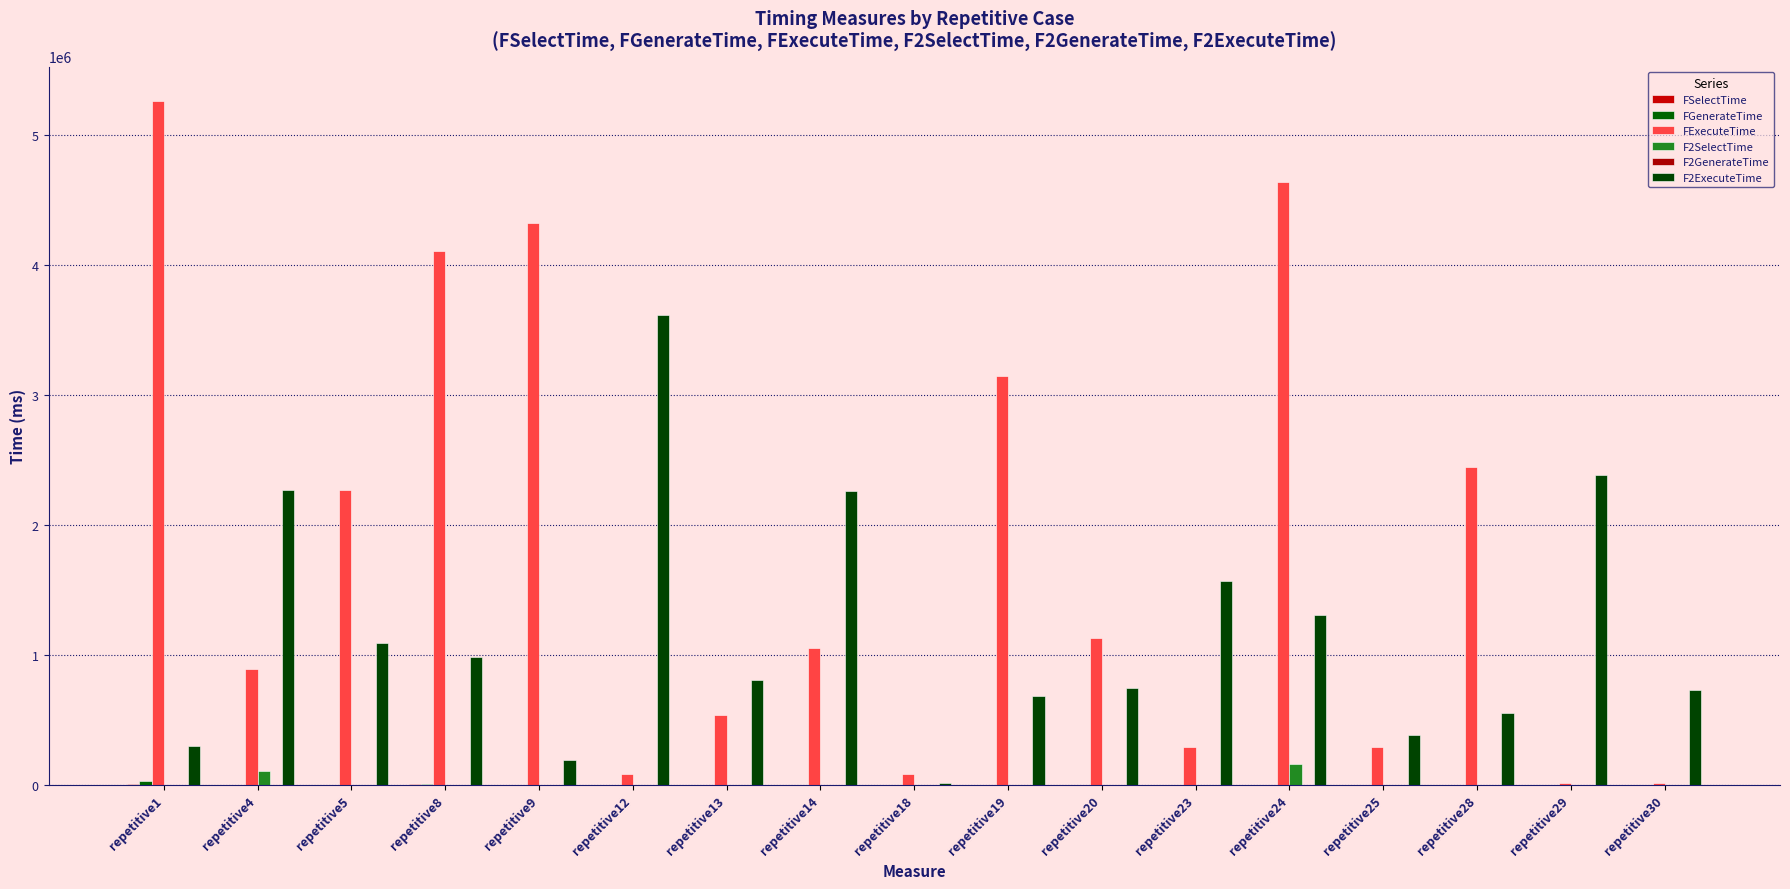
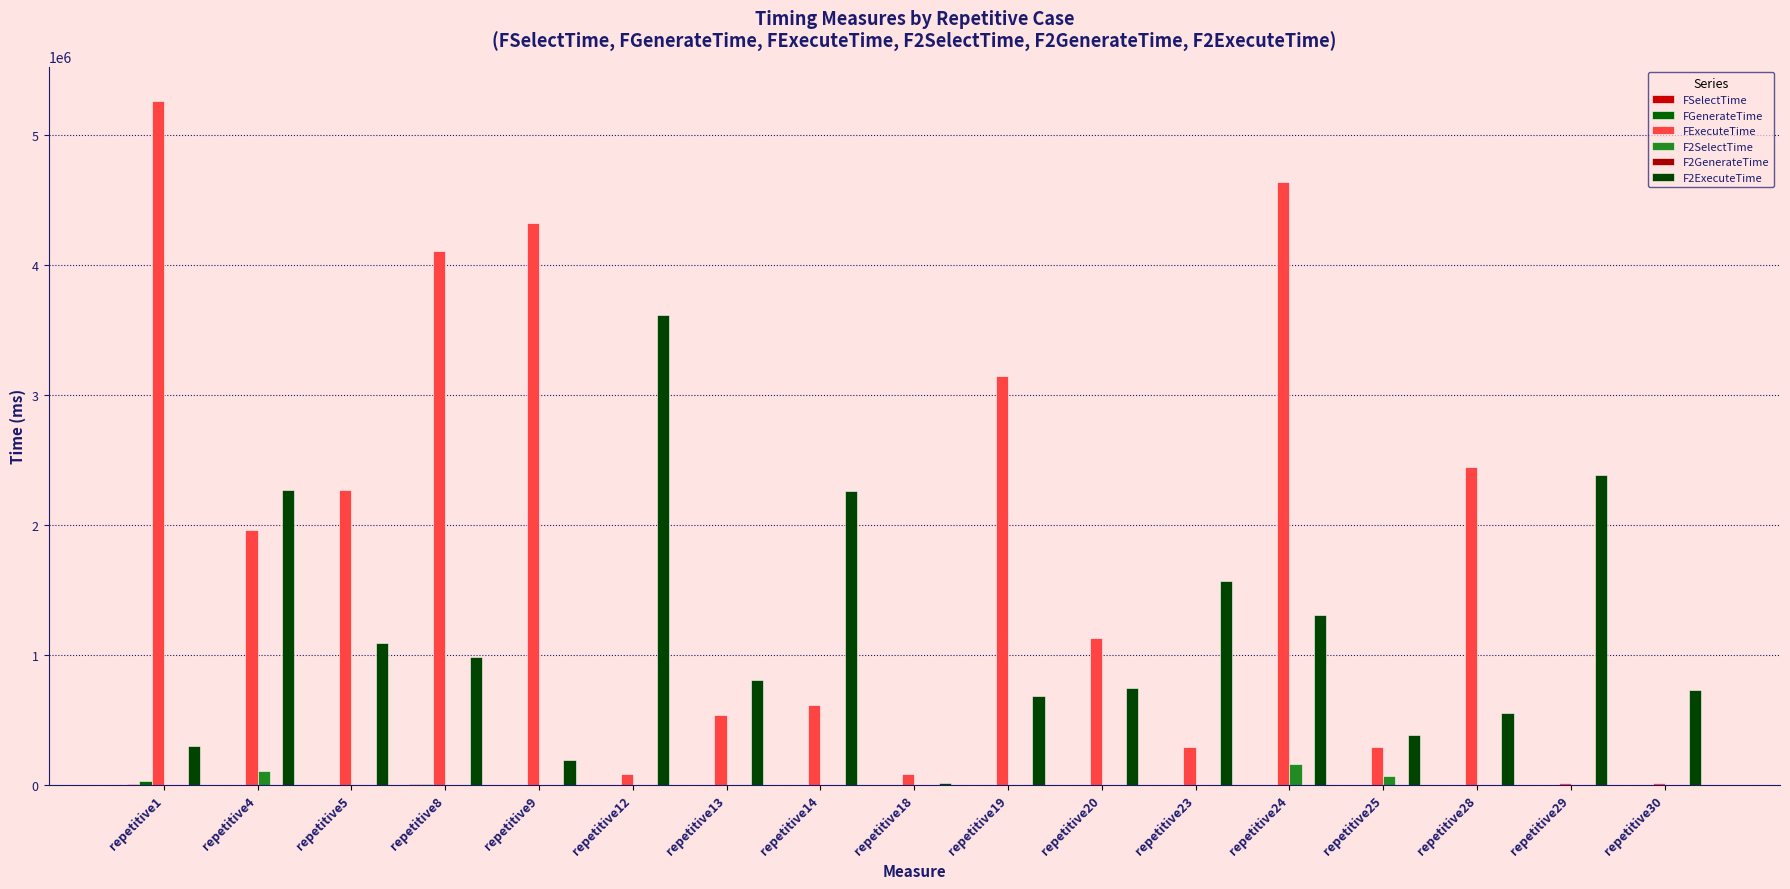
  {
    "FExecuteTime": {
      "repetitive1": 5260000,
-     "repetitive4": 900000,
+     "repetitive4": 1960000,
      "repetitive5": 2270000,
      "repetitive8": 4110000,
      "repetitive9": 4330000,
      "repetitive12": 80000,
      "repetitive13": 540000,
-     "repetitive14": 1050000,
+     "repetitive14": 620000,
      "repetitive18": 80000,
      "repetitive19": 3150000,
      "repetitive20": 1130000,
      "repetitive23": 290000,
      "repetitive24": 4640000,
      "repetitive25": 290000,
      "repetitive28": 2440000
    },
    "F2SelectTime": {
      "repetitive4": 110000,
      "repetitive24": 160000,
-     "repetitive25": 0
+     "repetitive25": 70000
    }
  }
